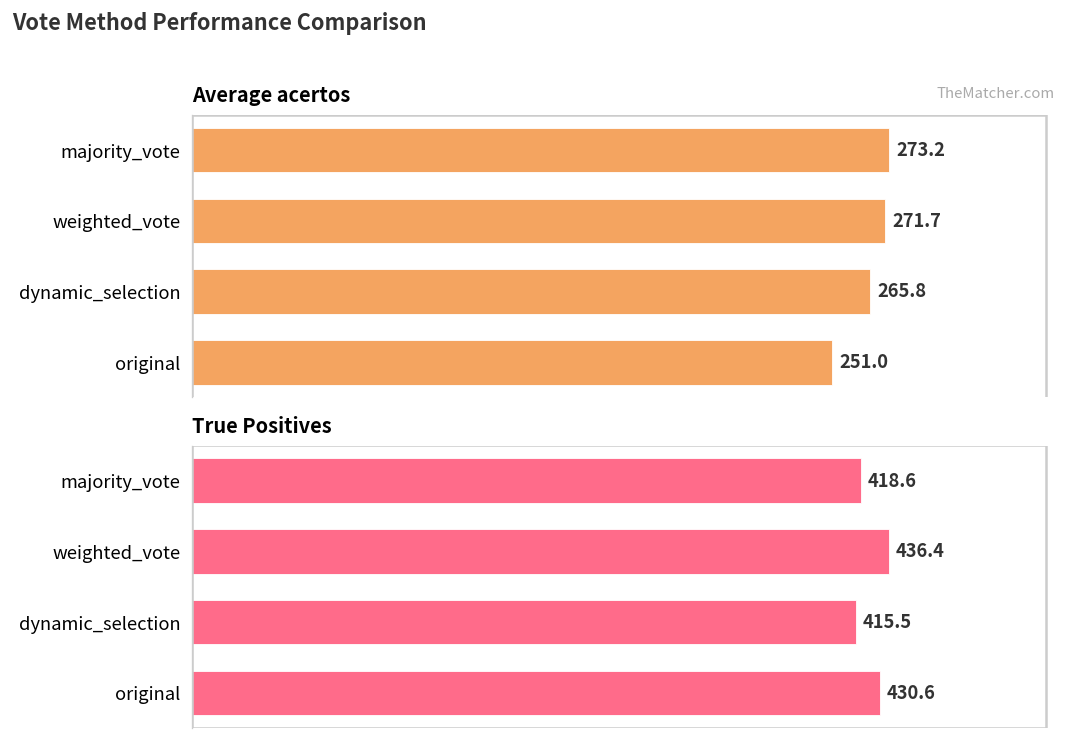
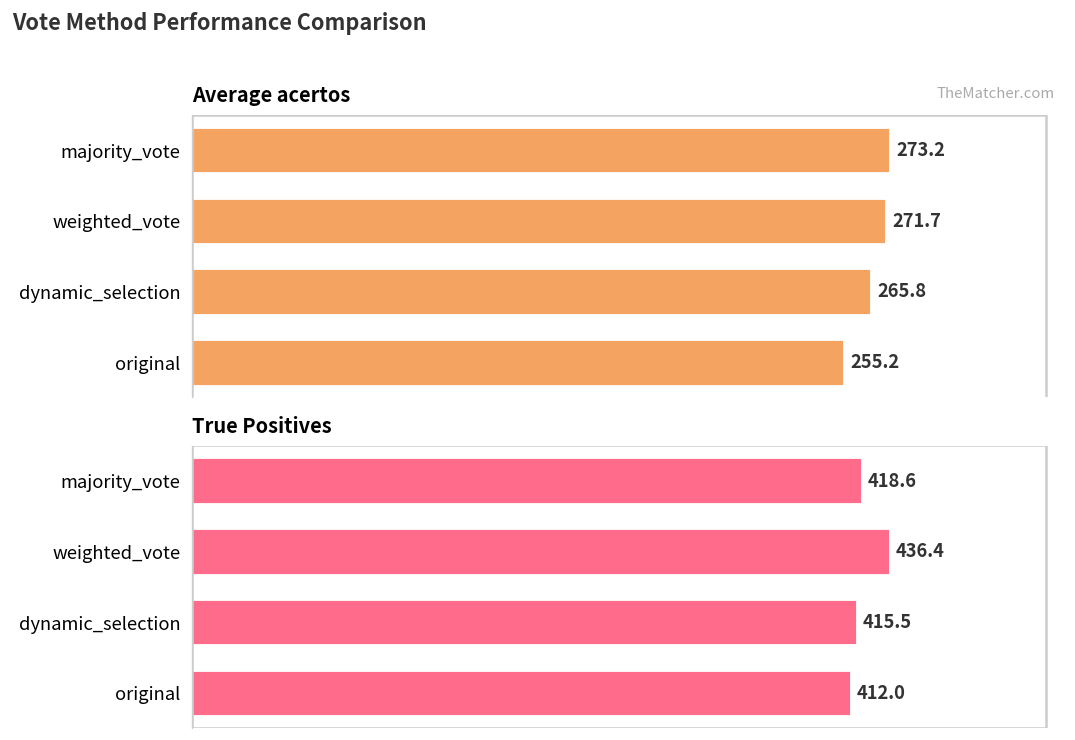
  {
    "Average acertos": {
      "majority_vote": 273.2,
      "weighted_vote": 271.7,
      "dynamic_selection": 265.8,
-     "original": 251.0
+     "original": 255.2
    },
    "True Positives": {
      "majority_vote": 418.6,
      "weighted_vote": 436.4,
      "dynamic_selection": 415.5,
-     "original": 430.6
+     "original": 412.0
    }
  }
